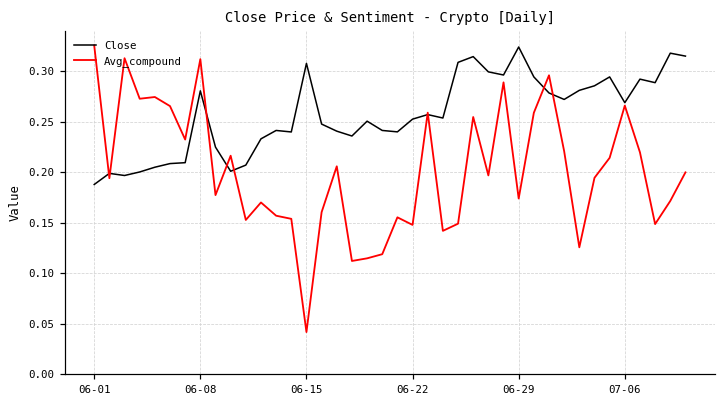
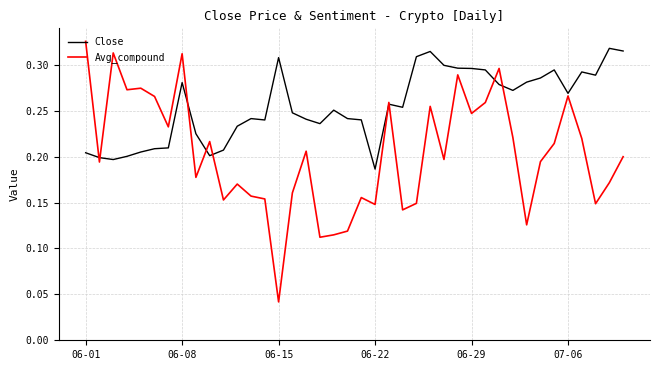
  {
    "Close": {
-     "06-01": 0.19,
+     "06-01": 0.20,
      "06-08": 0.28,
      "06-15": 0.31,
-     "06-22": 0.25,
-     "06-29": 0.32,
+     "06-22": 0.19,
+     "06-29": 0.30,
      "07-06": 0.27
    },
    "Avg_compound": {
      "06-01": 0.33,
      "06-08": 0.31,
      "06-15": 0.04,
      "06-22": 0.15,
-     "06-29": 0.17,
+     "06-29": 0.25,
      "07-06": 0.27
    }
  }
